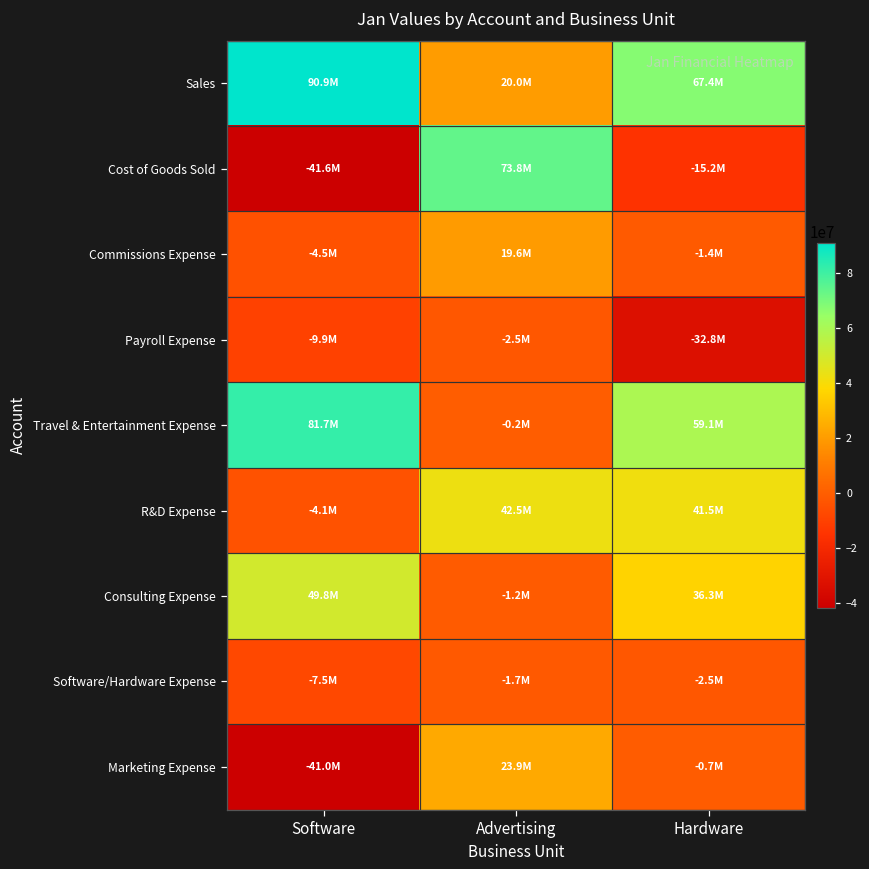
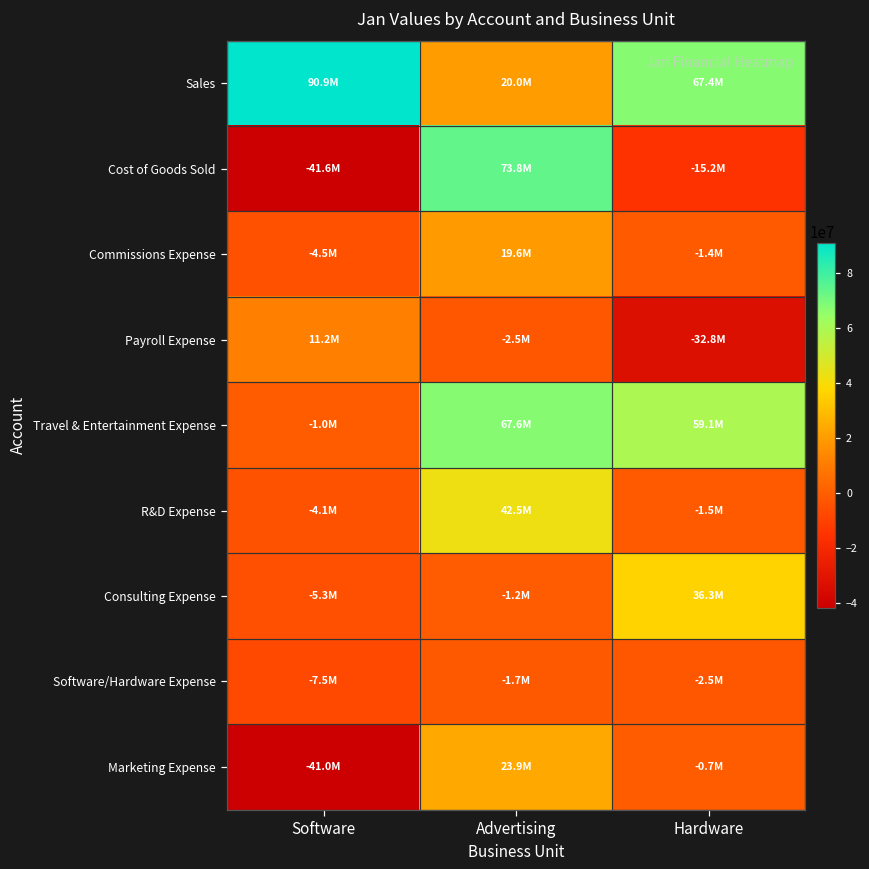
  {
    "Sales": {
      "Software": "90.9M",
      "Advertising": "20.0M"
    },
    "Cost of Goods Sold": {
      "Software": "-41.6M",
      "Advertising": "73.8M",
      "Hardware": "-15.2M"
    },
    "Commissions Expense": {
      "Software": "-4.5M",
      "Advertising": "19.6M",
      "Hardware": "-1.4M"
    },
    "Payroll Expense": {
-     "Software": "-9.9M",
+     "Software": "11.2M",
      "Advertising": "-2.5M",
      "Hardware": "-32.8M"
    },
    "Travel & Entertainment Expense": {
-     "Software": "81.7M",
-     "Advertising": "-0.2M",
+     "Software": "-1.0M",
+     "Advertising": "67.6M",
      "Hardware": "59.1M"
    },
    "R&D Expense": {
      "Software": "-4.1M",
      "Advertising": "42.5M",
-     "Hardware": "41.5M"
+     "Hardware": "-1.5M"
    },
    "Consulting Expense": {
-     "Software": "49.8M",
+     "Software": "-5.3M",
      "Advertising": "-1.2M",
      "Hardware": "36.3M"
    },
    "Software/Hardware Expense": {
      "Software": "-7.5M",
      "Advertising": "-1.7M",
      "Hardware": "-2.5M"
    },
    "Marketing Expense": {
      "Software": "-41.0M",
      "Advertising": "23.9M",
      "Hardware": "-0.7M"
    }
  }
